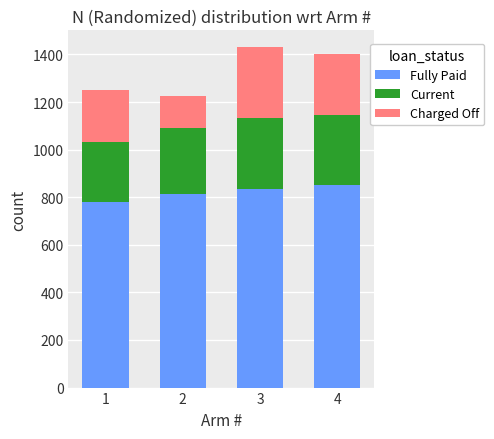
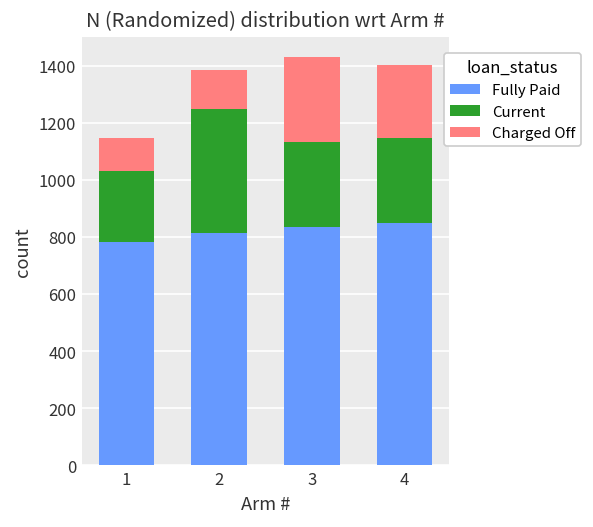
  {
    "Fully Paid": {
      "1": 780,
      "2": 820,
      "3": 840,
      "4": 850
    },
    "Current": {
      "1": 250,
-     "2": 270,
+     "2": 430,
      "3": 300,
      "4": 300
    },
    "Charged Off": {
-     "1": 220,
+     "1": 110,
      "2": 140,
      "3": 300,
      "4": 260
    }
  }
